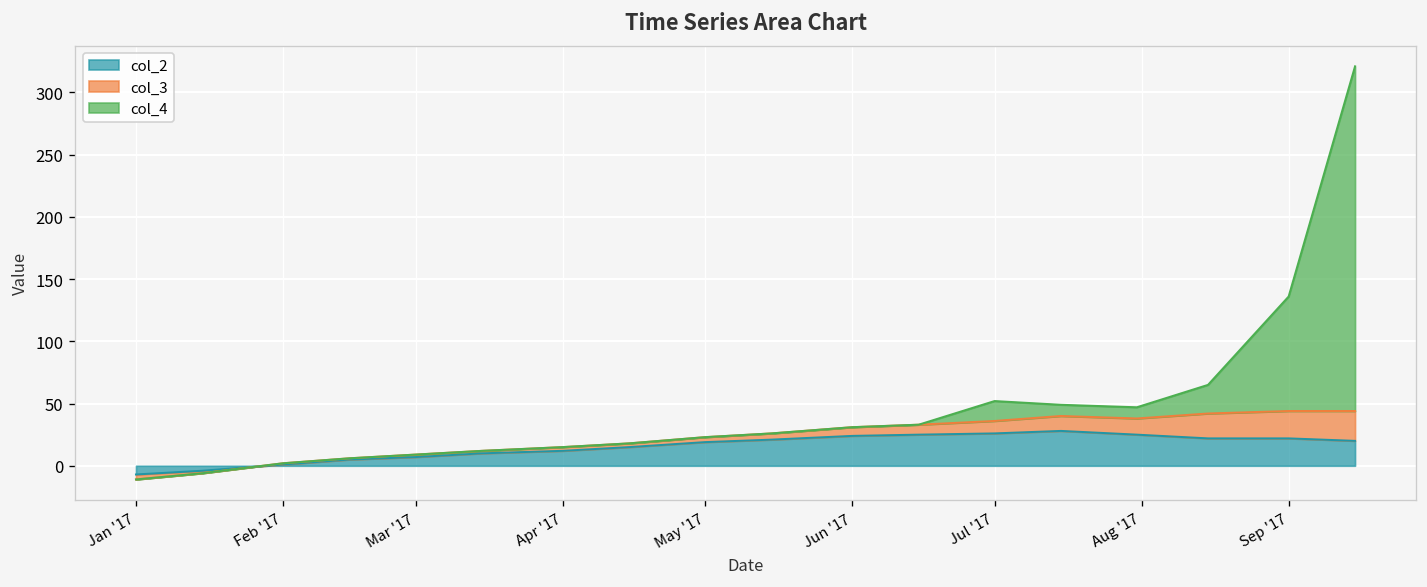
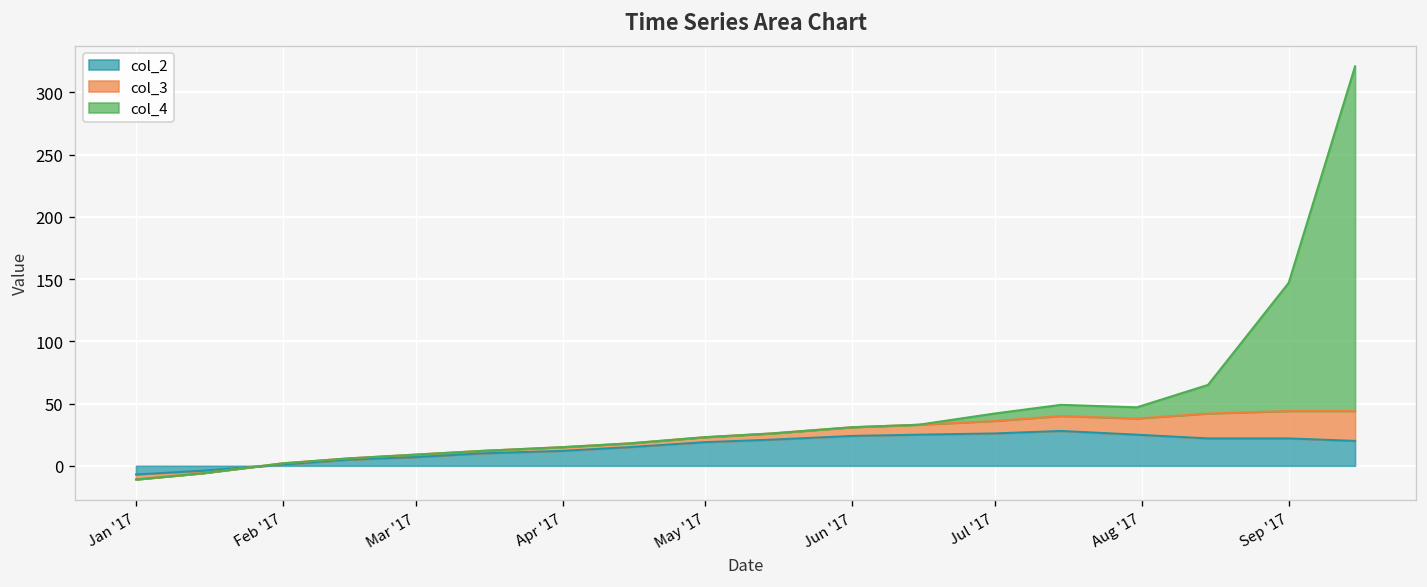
  {
    "col_4": {
-     "Jul '17": 16,
-     "Sep '17": 92
+     "Jul '17": 6,
+     "Sep '17": 103
    }
  }
